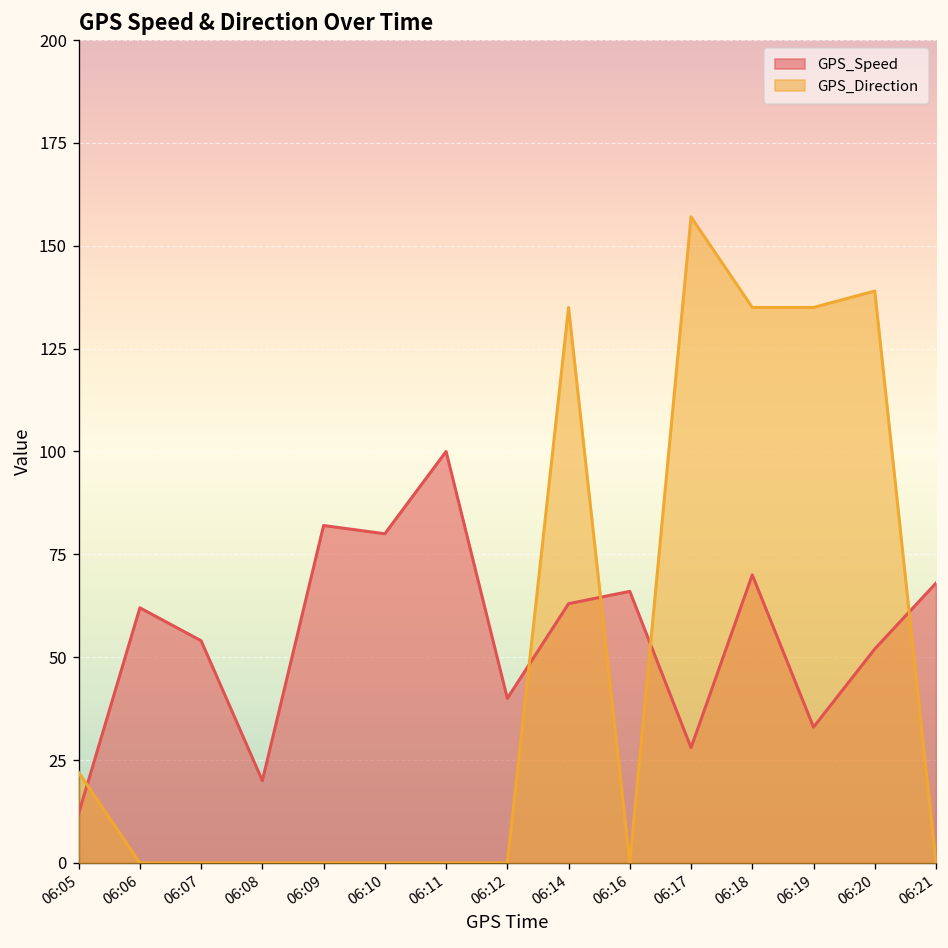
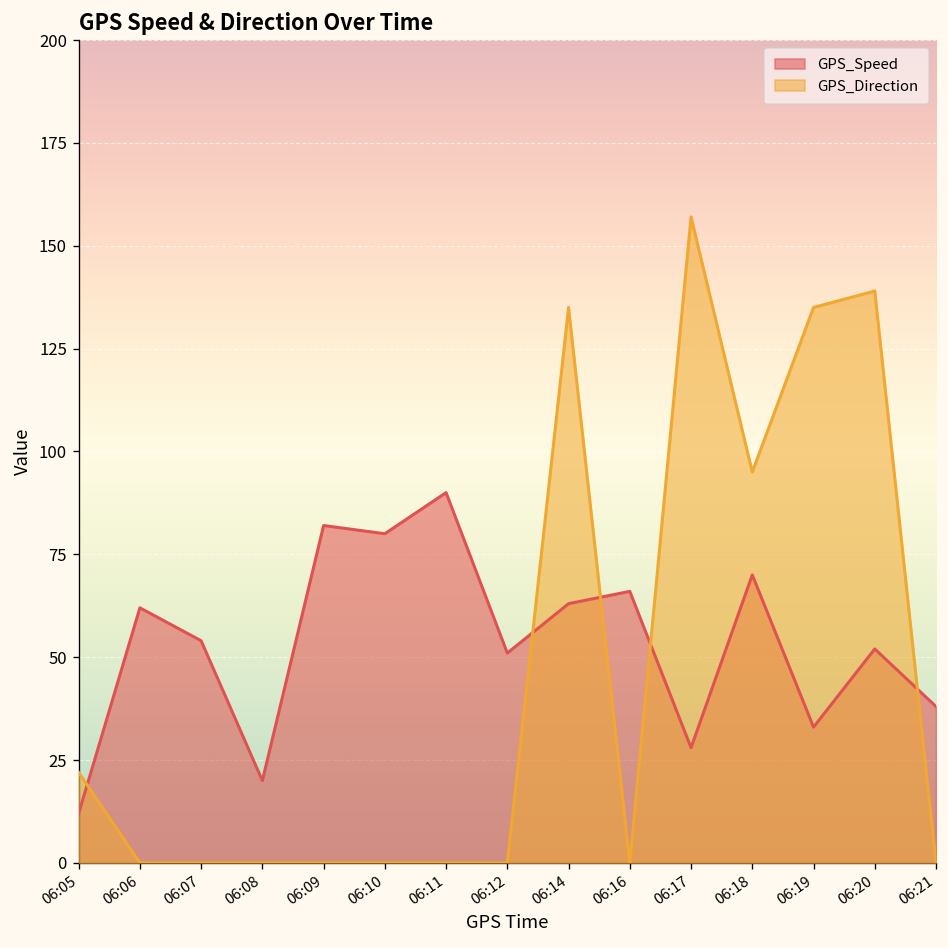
  {
    "GPS_Speed": {
      "06:05": 12,
      "06:06": 62,
      "06:07": 54,
      "06:08": 20,
      "06:09": 82,
      "06:10": 80,
-     "06:11": 100,
-     "06:12": 40,
+     "06:11": 90,
+     "06:12": 51,
      "06:14": 63,
      "06:16": 66,
      "06:17": 28,
      "06:18": 70,
      "06:19": 33,
      "06:20": 52,
-     "06:21": 68
+     "06:21": 38
    },
    "GPS_Direction": {
      "06:05": 22,
      "06:06": 0,
      "06:07": 0,
      "06:08": 0,
      "06:09": 0,
      "06:10": 0,
      "06:11": 0,
      "06:12": 0,
      "06:14": 135,
      "06:16": 0,
      "06:17": 157,
-     "06:18": 135,
+     "06:18": 95,
      "06:19": 135,
      "06:20": 139,
      "06:21": 0
    }
  }
